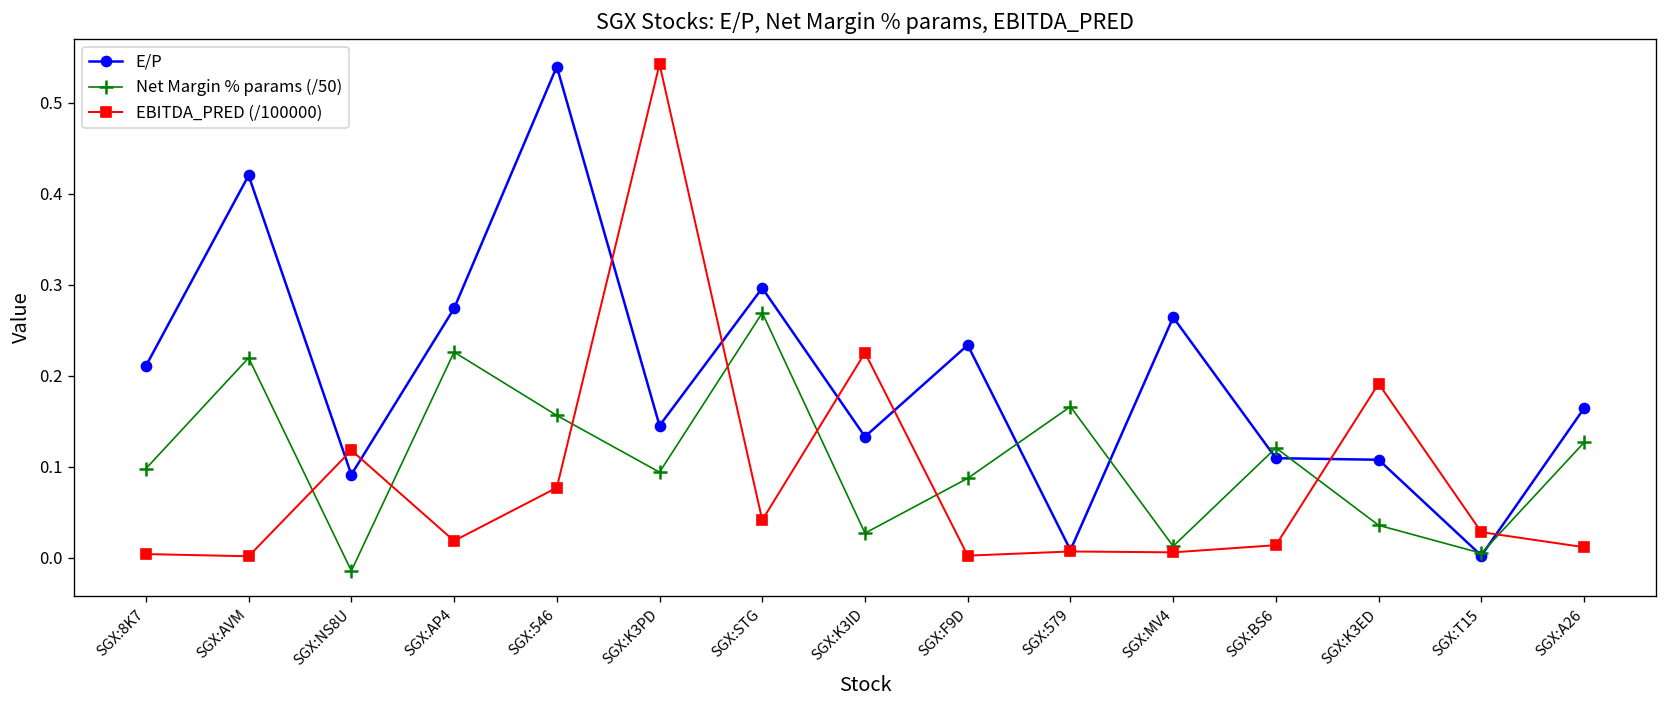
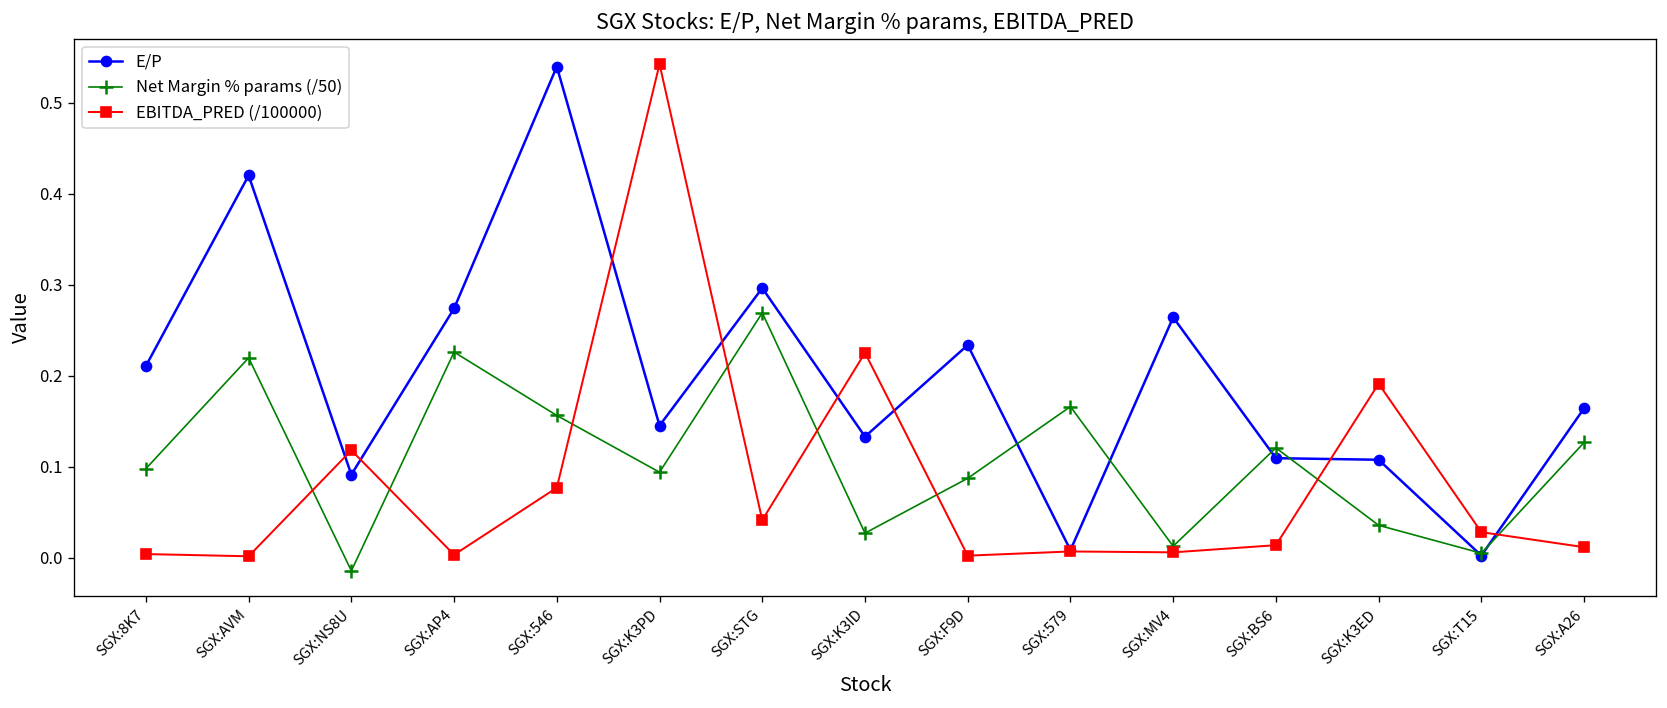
  {
    "E/P": {
      "SGX:8K7": 0.21,
      "SGX:AVM": 0.42,
      "SGX:NS8U": 0.09,
      "SGX:AP4": 0.27,
      "SGX:546": 0.54,
      "SGX:K3PD": 0.15,
      "SGX:STG": 0.30,
      "SGX:K3ID": 0.13,
      "SGX:F9D": 0.23,
      "SGX:MV4": 0.26,
      "SGX:BS6": 0.11,
      "SGX:K3ED": 0.11,
      "SGX:A26": 0.16
    },
    "Net Margin % params (/50)": {
      "SGX:8K7": 0.10,
      "SGX:AVM": 0.22,
      "SGX:NS8U": -0.01,
      "SGX:AP4": 0.23,
      "SGX:546": 0.16,
      "SGX:K3PD": 0.09,
      "SGX:STG": 0.27,
      "SGX:K3ID": 0.03,
      "SGX:F9D": 0.09,
      "SGX:579": 0.17,
      "SGX:MV4": 0.01,
      "SGX:BS6": 0.12,
      "SGX:K3ED": 0.04,
      "SGX:A26": 0.13
    },
    "EBITDA_PRED (/100000)": {
      "SGX:8K7": 0.00,
      "SGX:AVM": 0.00,
      "SGX:NS8U": 0.12,
-     "SGX:AP4": 0.02,
+     "SGX:AP4": 0.00,
      "SGX:546": 0.08,
      "SGX:K3PD": 0.54,
      "SGX:STG": 0.04,
      "SGX:K3ID": 0.23,
      "SGX:F9D": 0.00,
      "SGX:MV4": 0.01,
      "SGX:BS6": 0.01,
      "SGX:K3ED": 0.19,
      "SGX:T15": 0.03,
      "SGX:A26": 0.01
    }
  }
